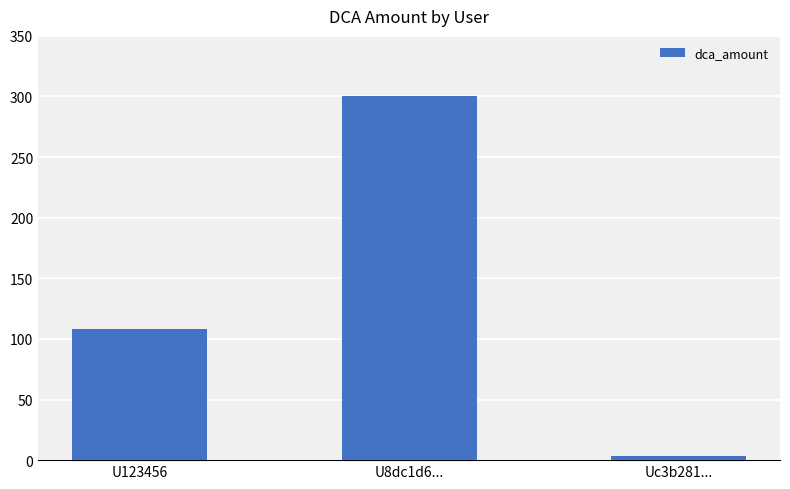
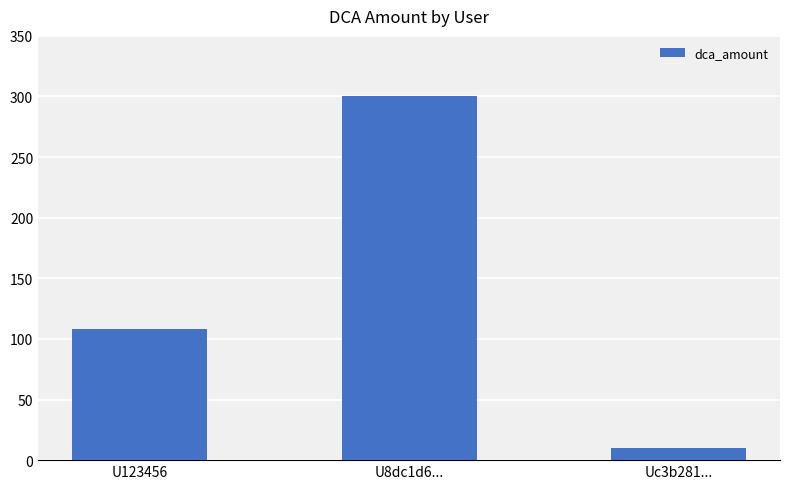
  {
    "U123456": 108,
    "U8dc1d6...": 300,
-   "Uc3b281...": 3
+   "Uc3b281...": 10
  }
